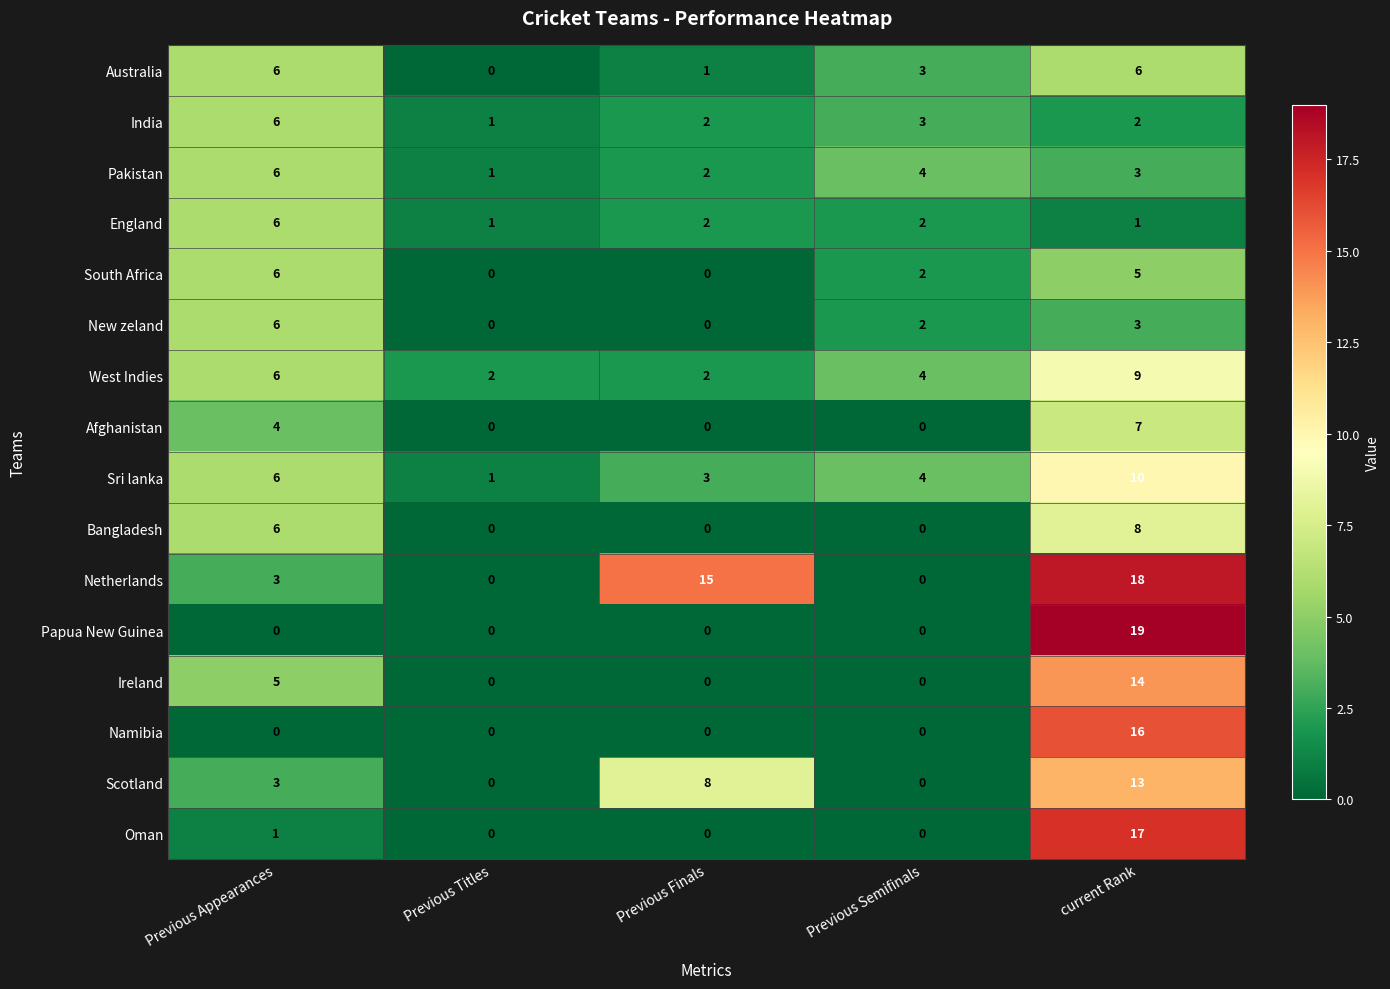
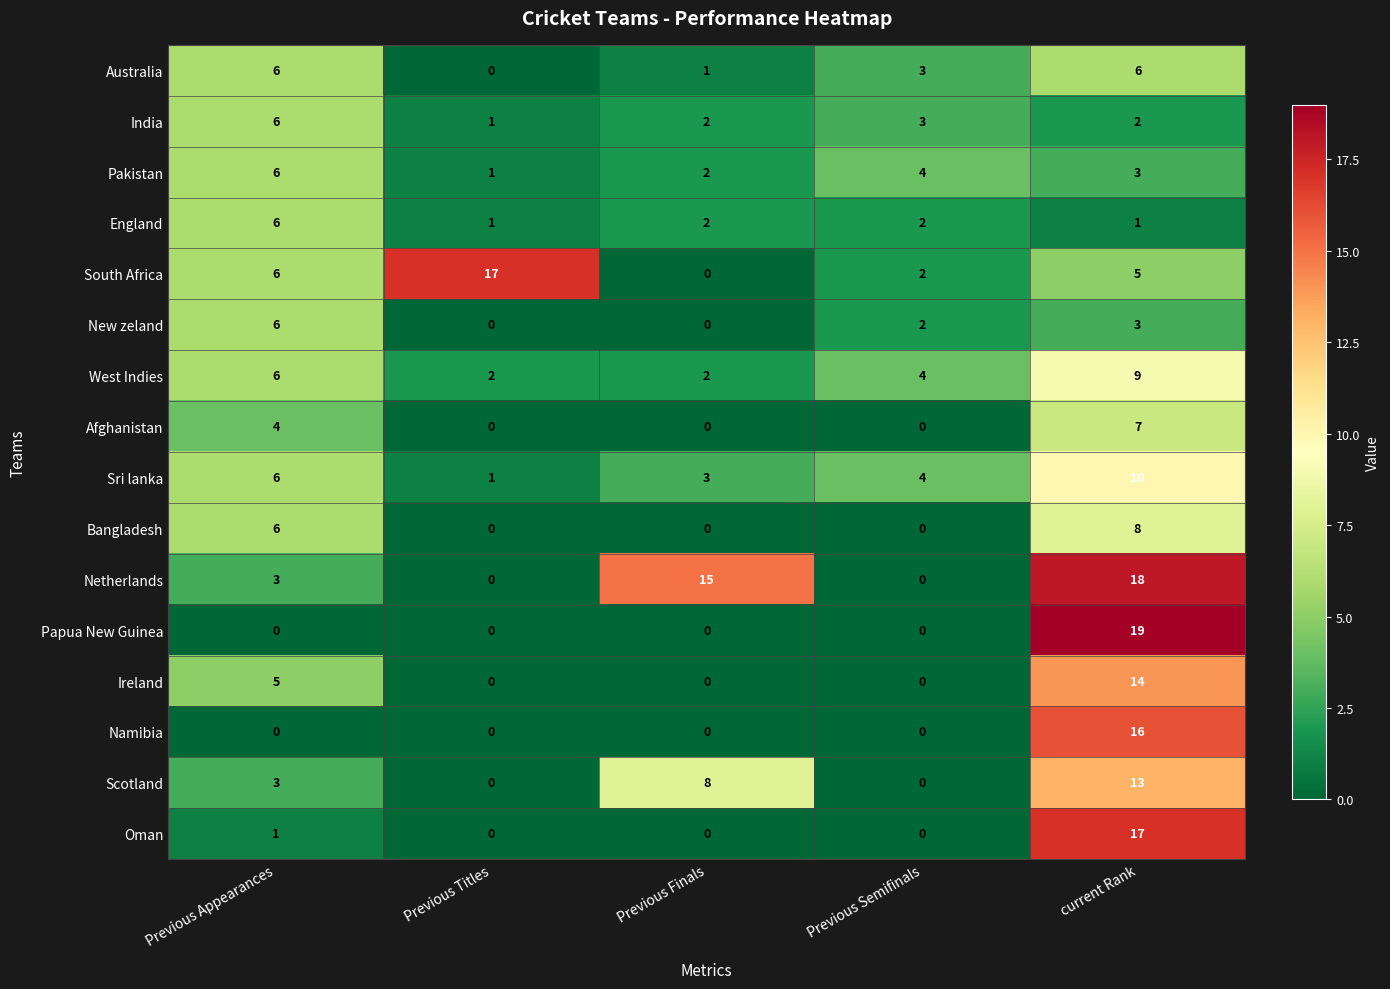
  {
    "Australia": {
      "Previous Appearances": 6,
      "Previous Titles": 0,
      "Previous Finals": 1,
      "Previous Semifinals": 3,
      "current Rank": 6
    },
    "India": {
      "Previous Appearances": 6,
      "Previous Titles": 1,
      "Previous Finals": 2,
      "Previous Semifinals": 3,
      "current Rank": 2
    },
    "Pakistan": {
      "Previous Appearances": 6,
      "Previous Titles": 1,
      "Previous Finals": 2,
      "Previous Semifinals": 4,
      "current Rank": 3
    },
    "England": {
      "Previous Appearances": 6,
      "Previous Titles": 1,
      "Previous Finals": 2,
      "Previous Semifinals": 2,
      "current Rank": 1
    },
    "South Africa": {
      "Previous Appearances": 6,
-     "Previous Titles": 0,
+     "Previous Titles": 17,
      "Previous Finals": 0,
      "Previous Semifinals": 2,
      "current Rank": 5
    },
    "New zeland": {
      "Previous Appearances": 6,
      "Previous Titles": 0,
      "Previous Finals": 0,
      "Previous Semifinals": 2,
      "current Rank": 3
    },
    "West Indies": {
      "Previous Appearances": 6,
      "Previous Titles": 2,
      "Previous Finals": 2,
      "Previous Semifinals": 4,
      "current Rank": 9
    },
    "Afghanistan": {
      "Previous Appearances": 4,
      "Previous Titles": 0,
      "Previous Finals": 0,
      "Previous Semifinals": 0,
      "current Rank": 7
    },
    "Sri lanka": {
      "Previous Appearances": 6,
      "Previous Titles": 1,
      "Previous Finals": 3,
      "Previous Semifinals": 4,
      "current Rank": 10
    },
    "Bangladesh": {
      "Previous Appearances": 6,
      "Previous Titles": 0,
      "Previous Finals": 0,
      "Previous Semifinals": 0,
      "current Rank": 8
    },
    "Netherlands": {
      "Previous Appearances": 3,
      "Previous Titles": 0,
      "Previous Finals": 15,
      "Previous Semifinals": 0,
      "current Rank": 18
    },
    "Papua New Guinea": {
      "Previous Appearances": 0,
      "Previous Titles": 0,
      "Previous Finals": 0,
      "Previous Semifinals": 0,
      "current Rank": 19
    },
    "Ireland": {
      "Previous Appearances": 5,
      "Previous Titles": 0,
      "Previous Finals": 0,
      "Previous Semifinals": 0,
      "current Rank": 14
    },
    "Namibia": {
      "Previous Appearances": 0,
      "Previous Titles": 0,
      "Previous Finals": 0,
      "Previous Semifinals": 0,
      "current Rank": 16
    },
    "Scotland": {
      "Previous Appearances": 3,
      "Previous Titles": 0,
      "Previous Finals": 8,
      "Previous Semifinals": 0,
      "current Rank": 13
    },
    "Oman": {
      "Previous Appearances": 1,
      "Previous Titles": 0,
      "Previous Finals": 0,
      "Previous Semifinals": 0,
      "current Rank": 17
    }
  }
